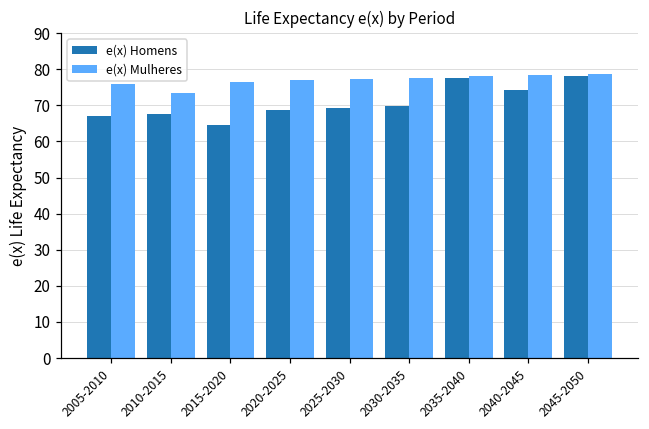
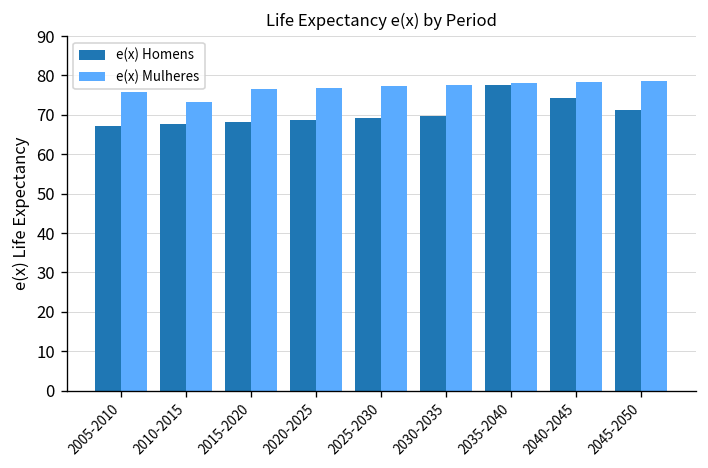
  {
    "e(x) Homens": {
      "2005-2010": 67,
      "2010-2015": 68,
-     "2015-2020": 65,
+     "2015-2020": 68,
      "2020-2025": 69,
      "2025-2030": 69,
      "2030-2035": 70,
      "2035-2040": 77,
      "2040-2045": 74,
-     "2045-2050": 78
+     "2045-2050": 71
    },
    "e(x) Mulheres": {
      "2005-2010": 76,
      "2010-2015": 73,
      "2015-2020": 77,
      "2020-2025": 77,
      "2025-2030": 77,
      "2030-2035": 78,
      "2035-2040": 78,
      "2040-2045": 78,
      "2045-2050": 79
    }
  }
